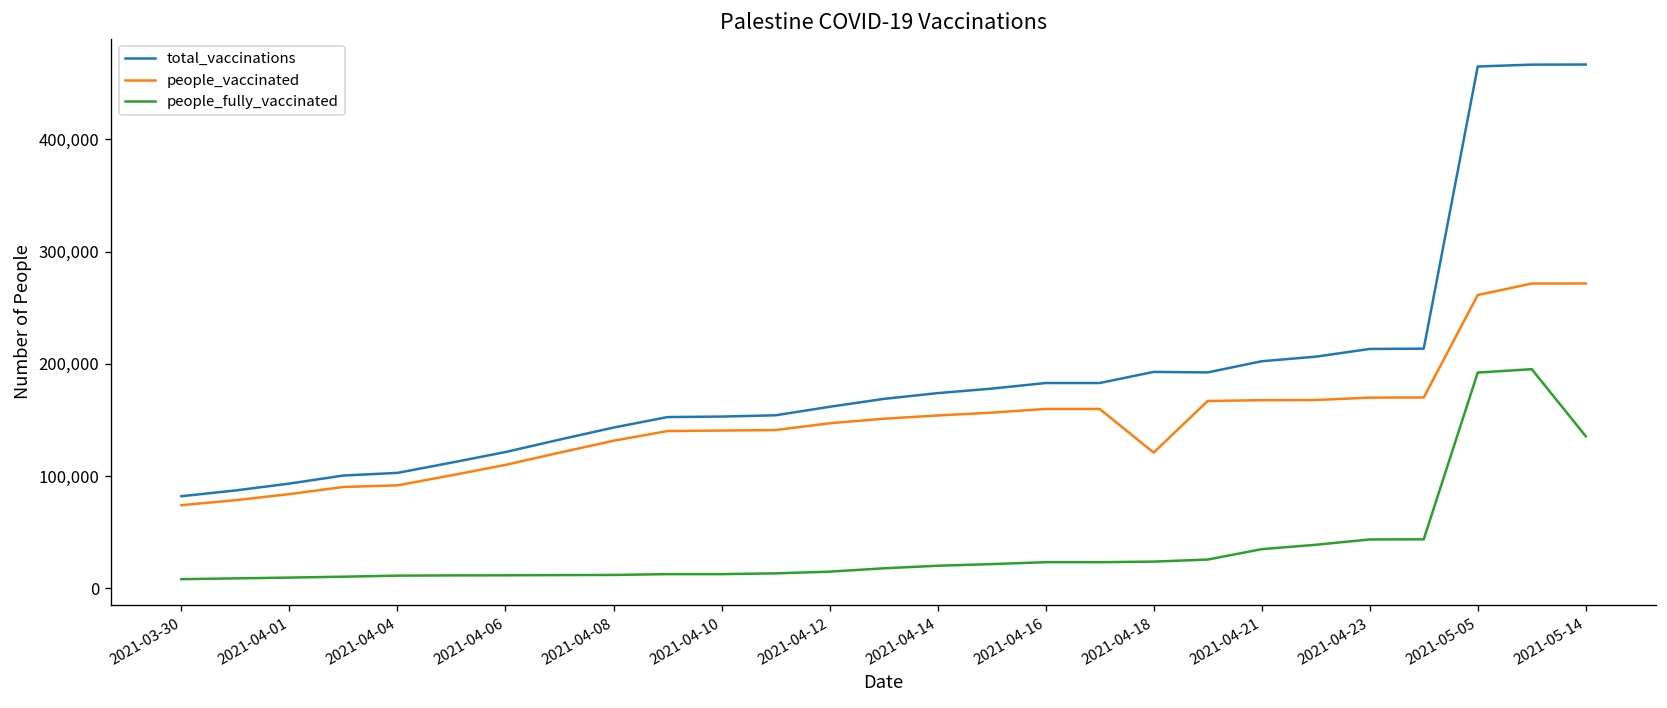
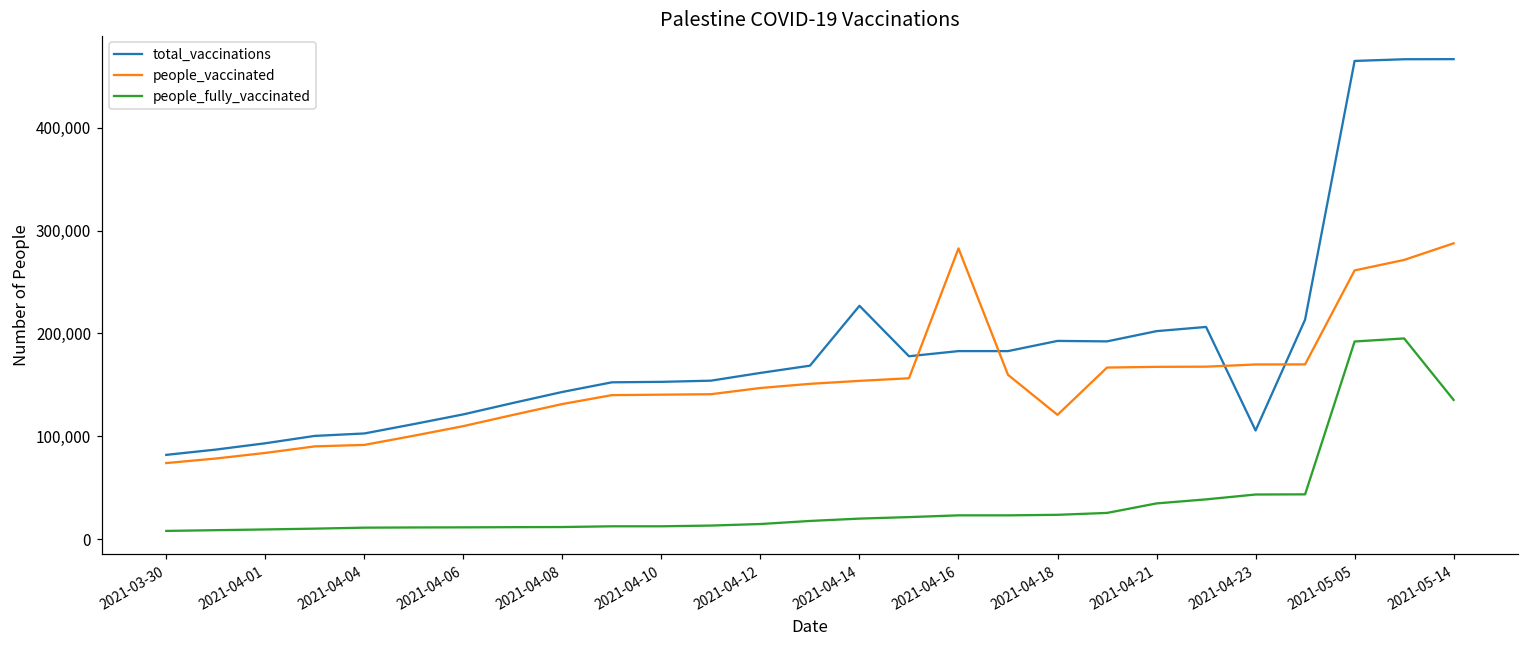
  {
    "total_vaccinations": {
      "2021-03-30": "80,000",
      "2021-04-01": "90,000",
      "2021-04-04": "100,000",
      "2021-04-06": "120,000",
      "2021-04-08": "140,000",
      "2021-04-10": "150,000",
      "2021-04-12": "160,000",
-     "2021-04-14": "170,000",
+     "2021-04-14": "230,000",
      "2021-04-16": "180,000",
      "2021-04-18": "190,000",
      "2021-04-21": "200,000",
-     "2021-04-23": "210,000",
+     "2021-04-23": "110,000",
      "2021-05-05": "470,000",
      "2021-05-14": "470,000"
    },
    "people_vaccinated": {
      "2021-03-30": "70,000",
      "2021-04-01": "80,000",
      "2021-04-04": "90,000",
      "2021-04-06": "110,000",
      "2021-04-08": "130,000",
      "2021-04-10": "140,000",
      "2021-04-12": "150,000",
      "2021-04-14": "150,000",
-     "2021-04-16": "160,000",
+     "2021-04-16": "280,000",
      "2021-04-18": "120,000",
      "2021-04-21": "170,000",
      "2021-04-23": "170,000",
      "2021-05-05": "260,000",
-     "2021-05-14": "270,000"
+     "2021-05-14": "290,000"
    },
    "people_fully_vaccinated": {
      "2021-03-30": "10,000",
      "2021-04-01": "10,000",
      "2021-04-04": "10,000",
      "2021-04-06": "10,000",
      "2021-04-08": "10,000",
      "2021-04-10": "10,000",
      "2021-04-12": "10,000",
      "2021-04-14": "20,000",
      "2021-04-16": "20,000",
      "2021-04-18": "20,000",
      "2021-04-21": "30,000",
      "2021-04-23": "40,000",
      "2021-05-05": "190,000",
      "2021-05-14": "140,000"
    }
  }
